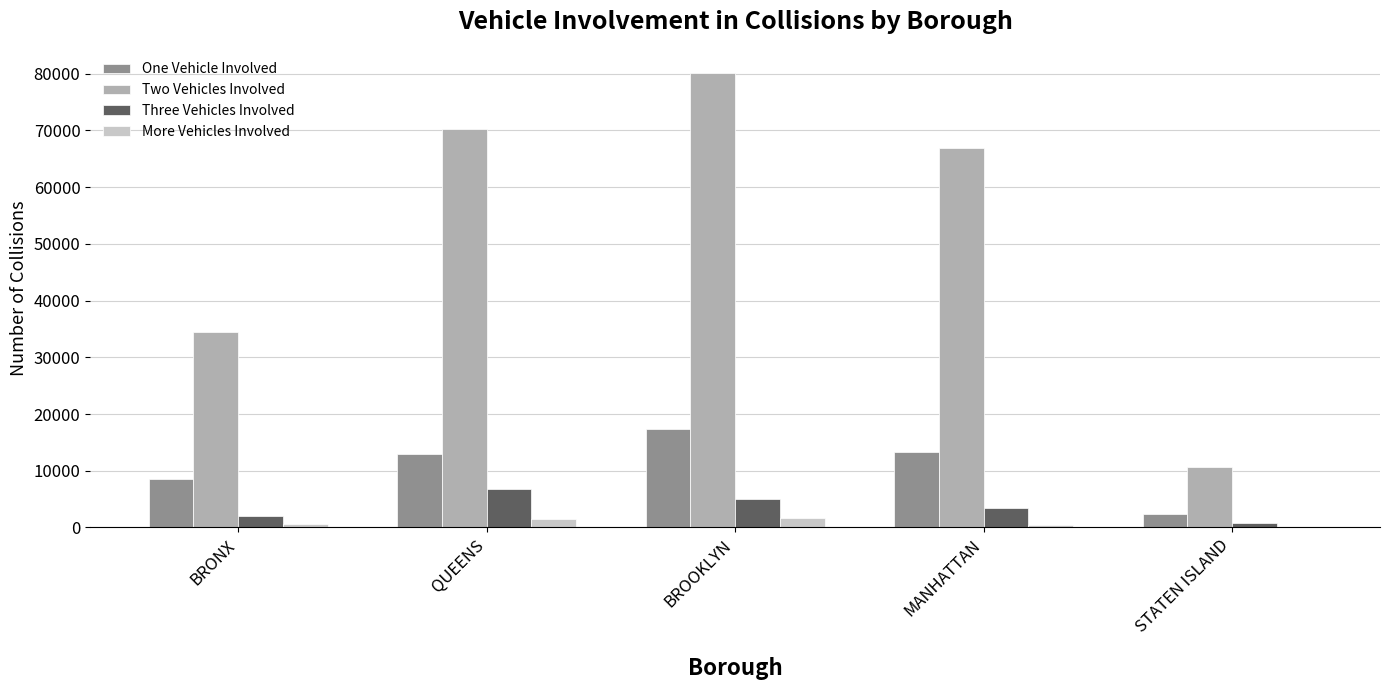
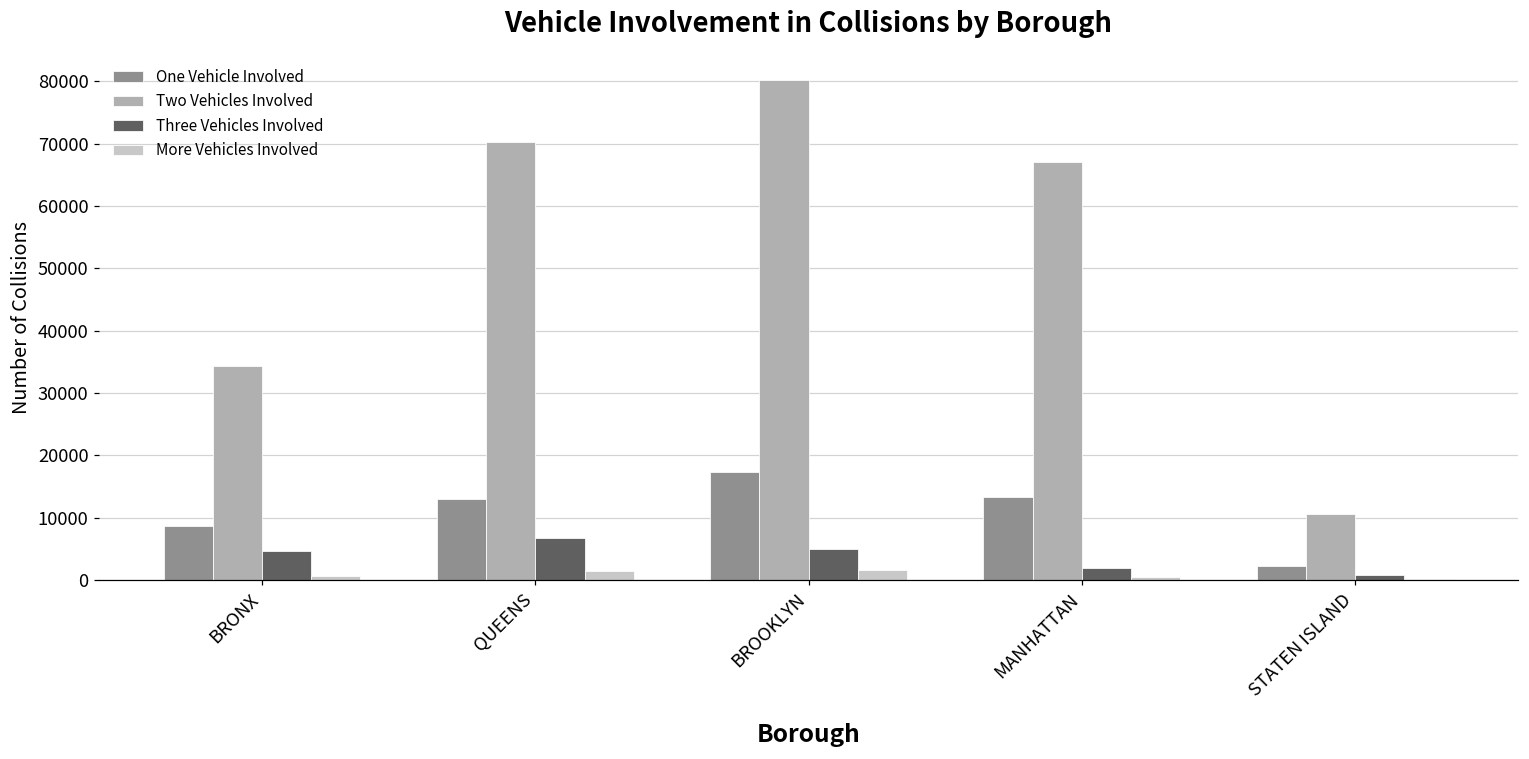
  {
    "Three Vehicles Involved": {
-     "BRONX": 2000,
+     "BRONX": 5000,
      "QUEENS": 7000,
      "BROOKLYN": 5000,
-     "MANHATTAN": 3000,
+     "MANHATTAN": 2000,
      "STATEN ISLAND": 1000
    }
  }
